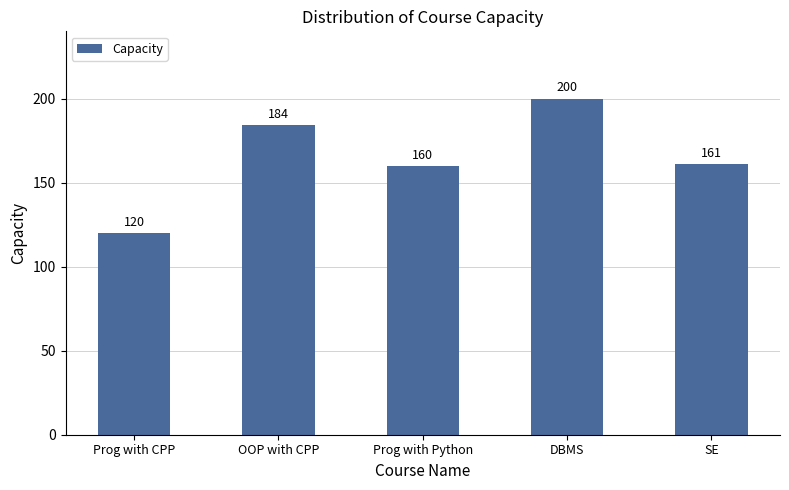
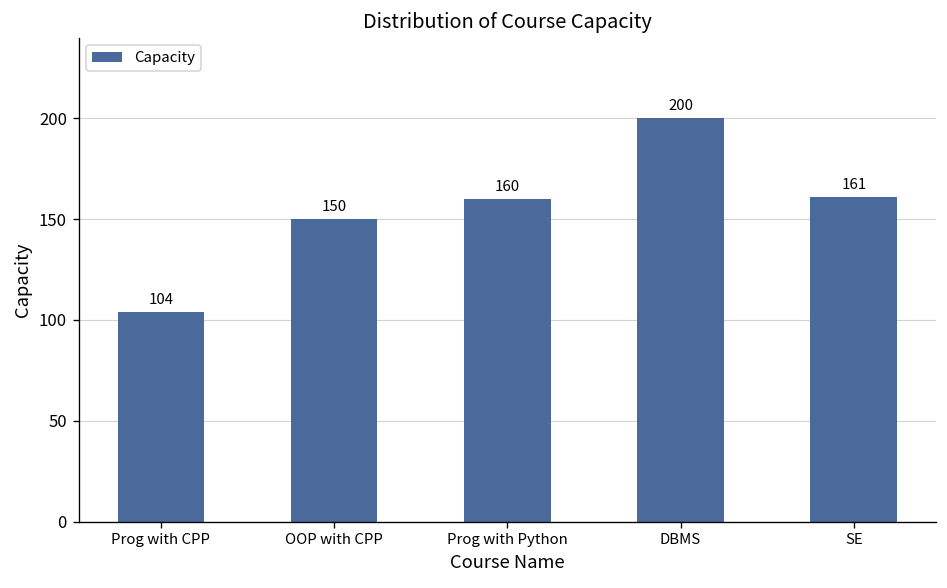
  {
-   "Prog with CPP": 120,
-   "OOP with CPP": 184,
+   "Prog with CPP": 104,
+   "OOP with CPP": 150,
    "Prog with Python": 160,
    "DBMS": 200,
    "SE": 161
  }
